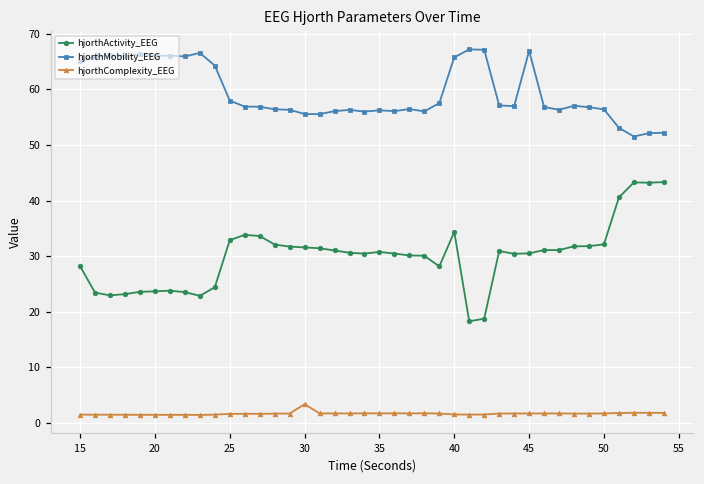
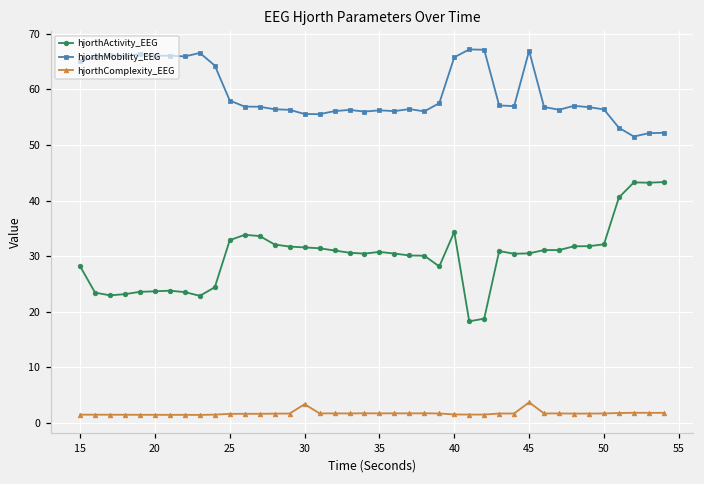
  {
    "hjorthActivity_EEG": {
      "15": 28,
      "20": 24,
      "25": 33,
      "30": 32,
      "35": 31,
      "40": 34,
      "45": 31,
      "50": 32
    },
    "hjorthMobility_EEG": {
      "25": 58,
      "30": 56,
      "35": 56,
      "40": 66,
      "45": 67,
      "50": 56
    },
    "hjorthComplexity_EEG": {
      "15": 2,
      "20": 1,
      "25": 2,
      "30": 3,
      "35": 2,
      "40": 2,
-     "45": 2,
+     "45": 4,
      "50": 2
    }
  }
